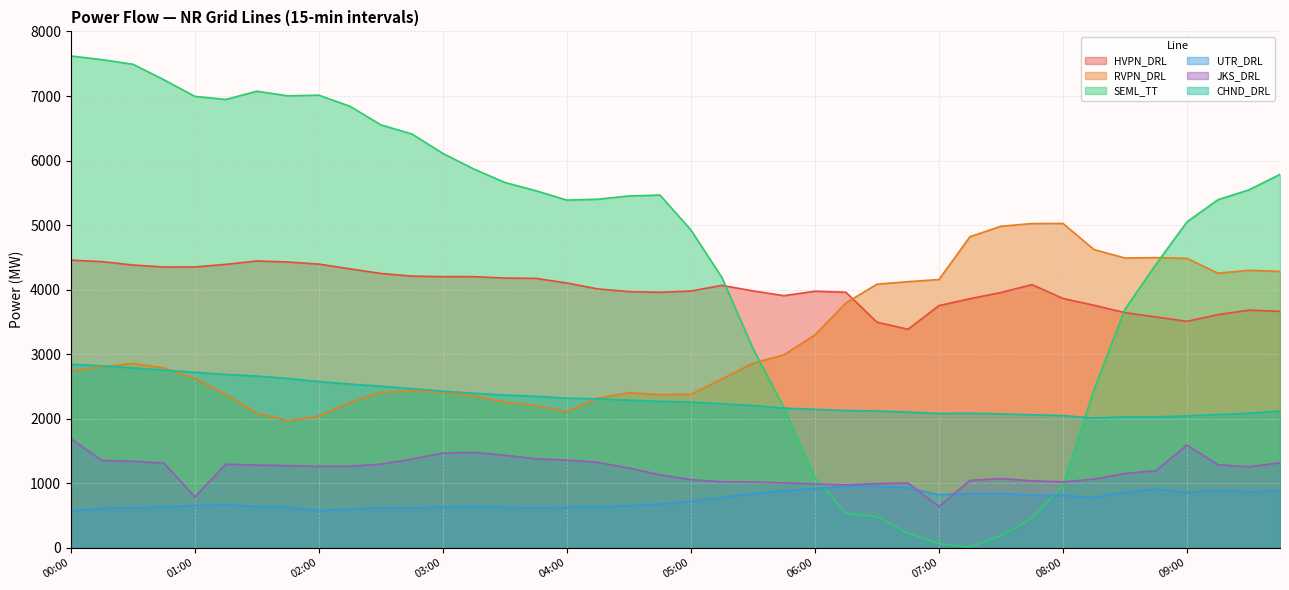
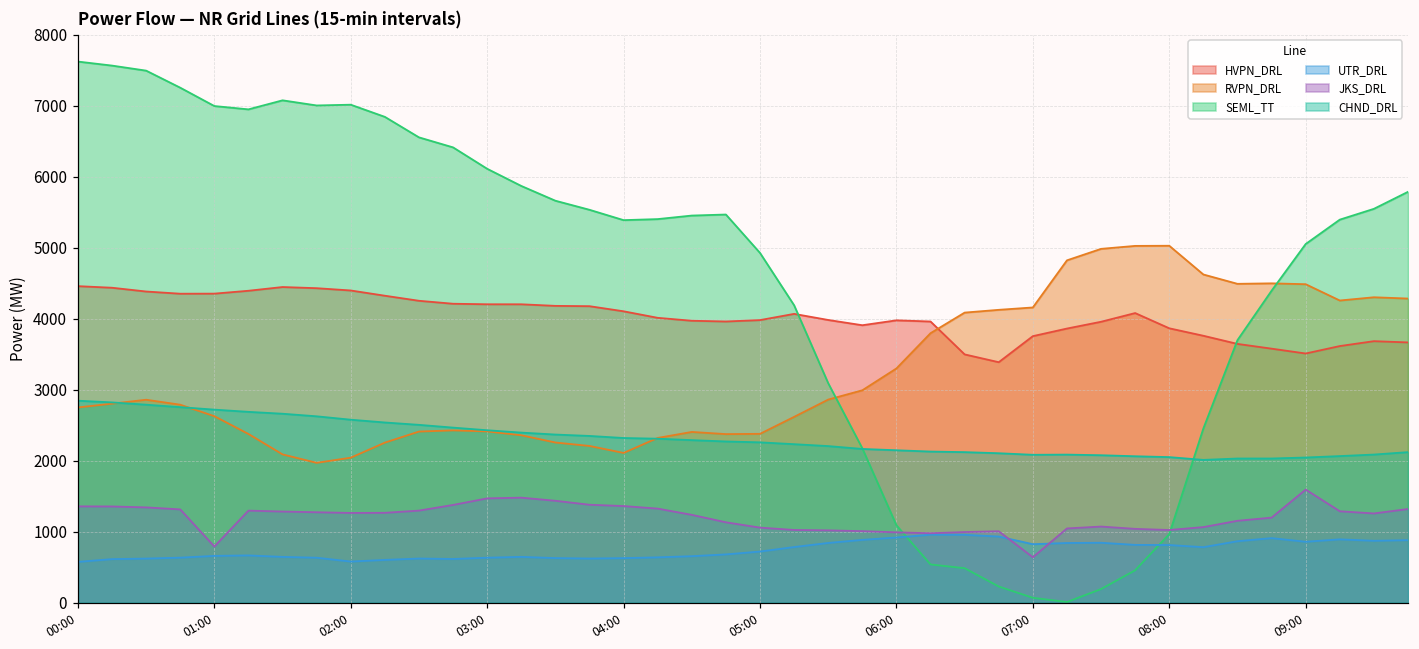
  {
    "JKS_DRL": {
-     "00:00": 1700,
+     "00:00": 1400,
      "01:00": 800,
      "02:00": 1300,
      "03:00": 1500,
      "04:00": 1400,
      "05:00": 1100,
      "06:00": 1000,
      "07:00": 600,
      "08:00": 1000,
      "09:00": 1600
    }
  }
